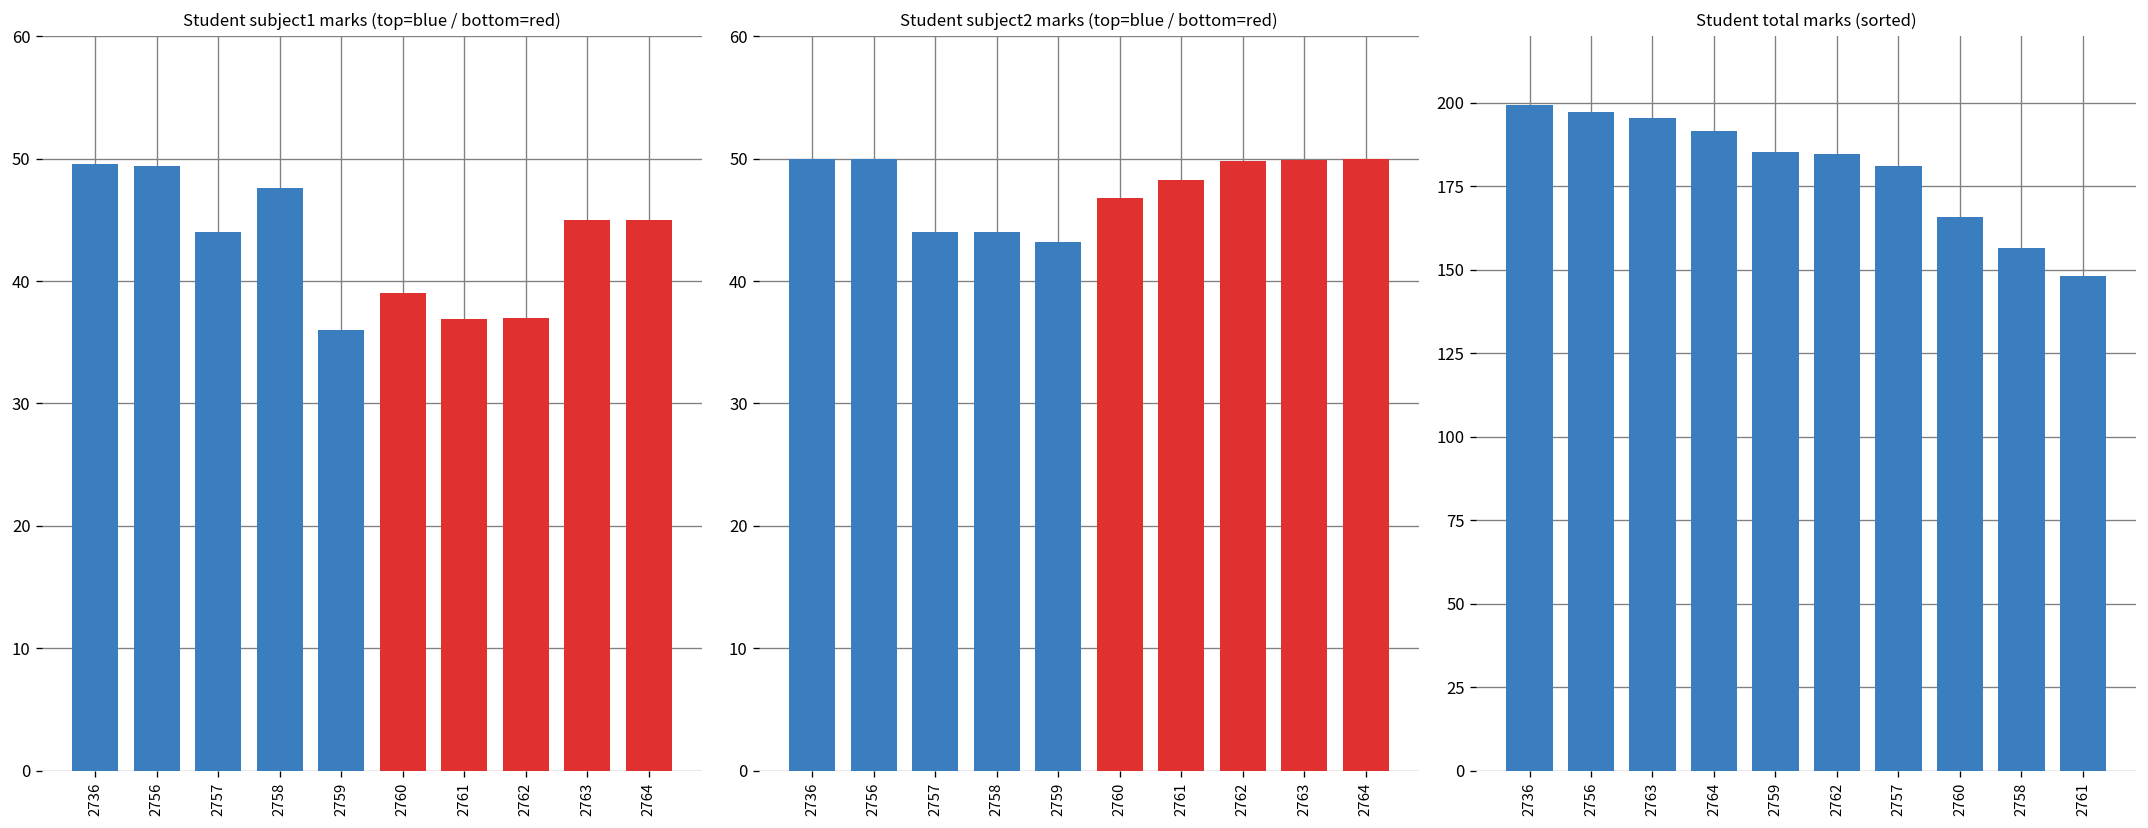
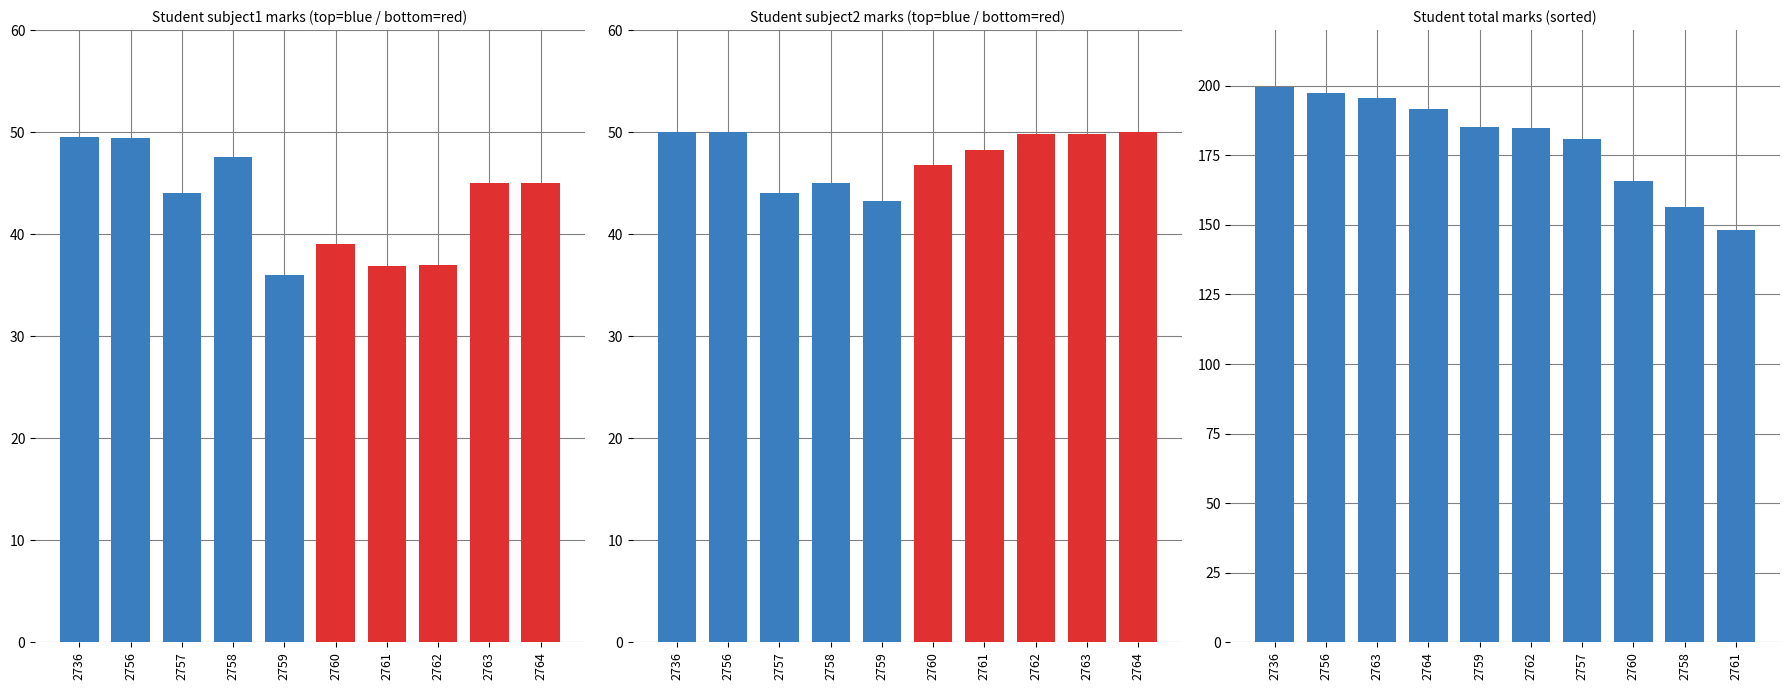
  {
    "Student subject1 marks (top=blue / bottom=red)": {
      "2736": 49.6,
      "2756": 49.4,
      "2757": 44.0,
      "2758": 47.6,
      "2759": 36.0,
      "2760": 39.0,
      "2761": 36.9,
      "2762": 37.0,
      "2763": 45.0,
      "2764": 45.0
    },
    "Student subject2 marks (top=blue / bottom=red)": {
      "2736": 50,
      "2756": 50,
      "2757": 44,
-     "2758": 44,
+     "2758": 45,
      "2759": 43,
      "2760": 47,
      "2761": 48.3,
      "2762": 50,
      "2763": 50,
      "2764": 50
    },
    "Student total marks (sorted)": {
      "2736": 199,
      "2756": 197,
      "2763": 196,
      "2764": 192,
      "2759": 185,
      "2762": 185,
      "2757": 181,
      "2760": 166,
      "2758": 157,
      "2761": 148
    }
  }
